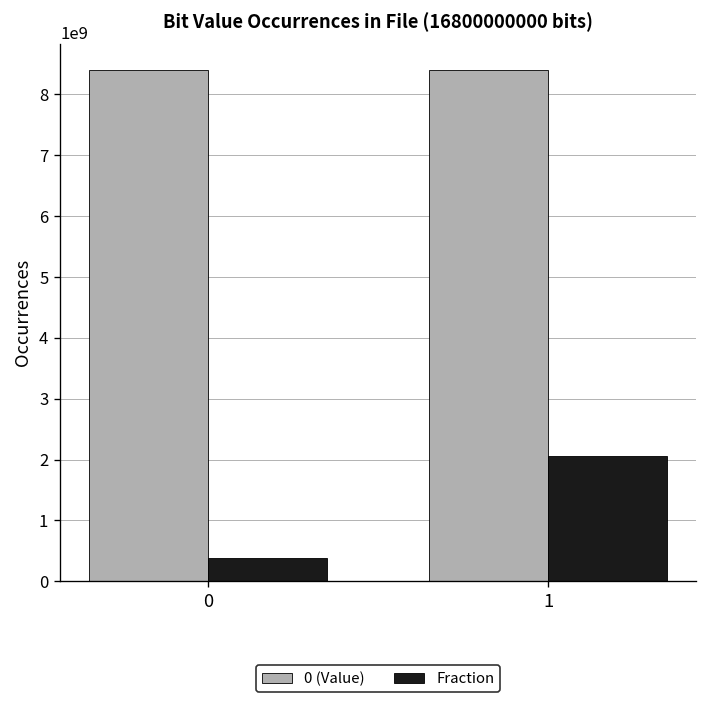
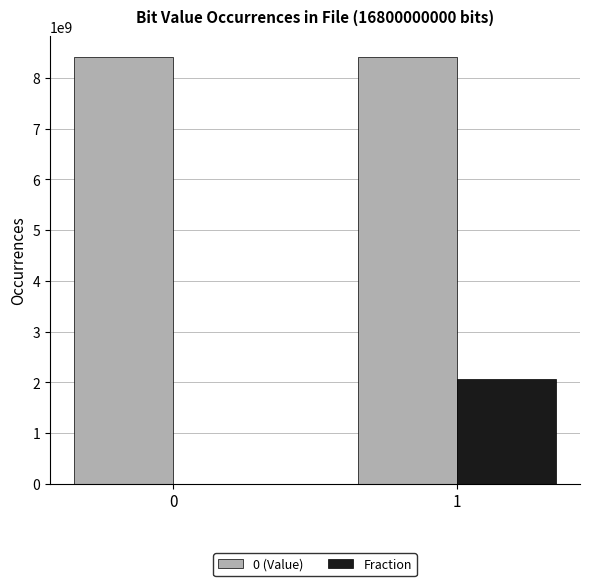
  {
    "0 (Value)": {
      "0": 8400000000,
      "1": 8400000000
    },
    "Fraction": {
-     "0": 400000000,
+     "0": 0,
      "1": 2100000000
    }
  }
